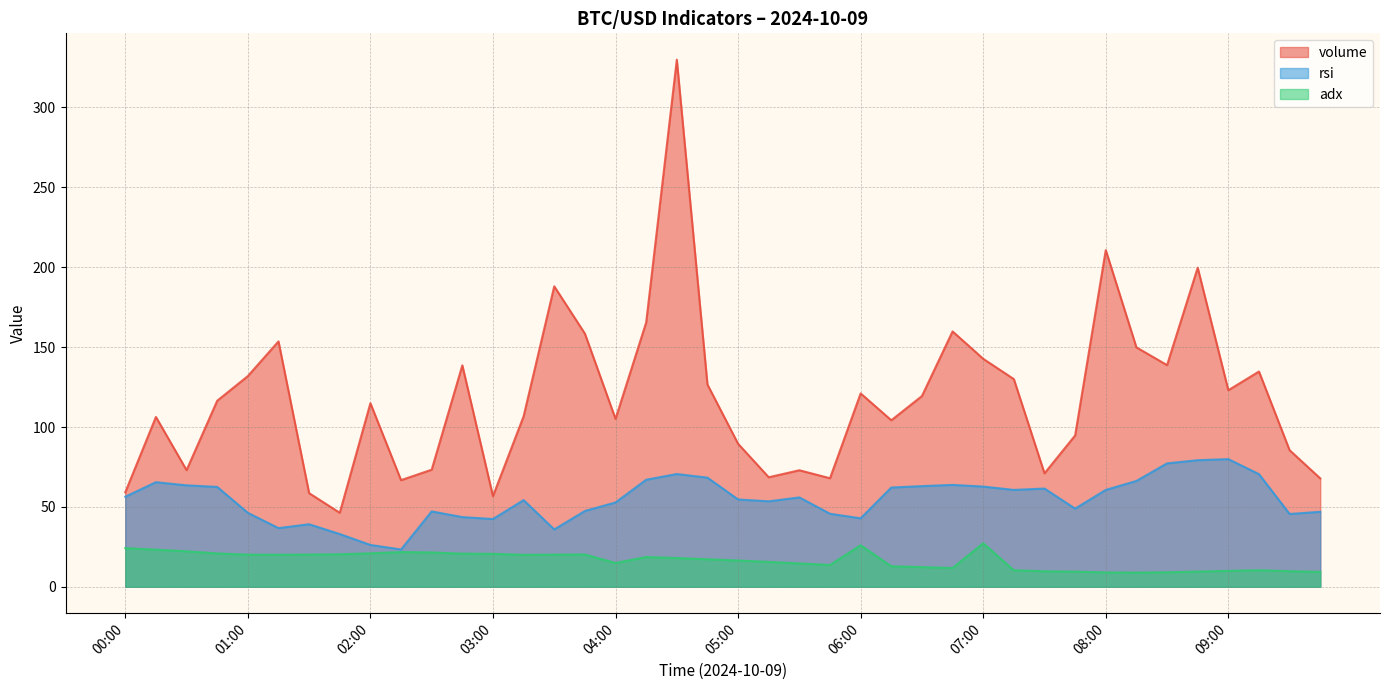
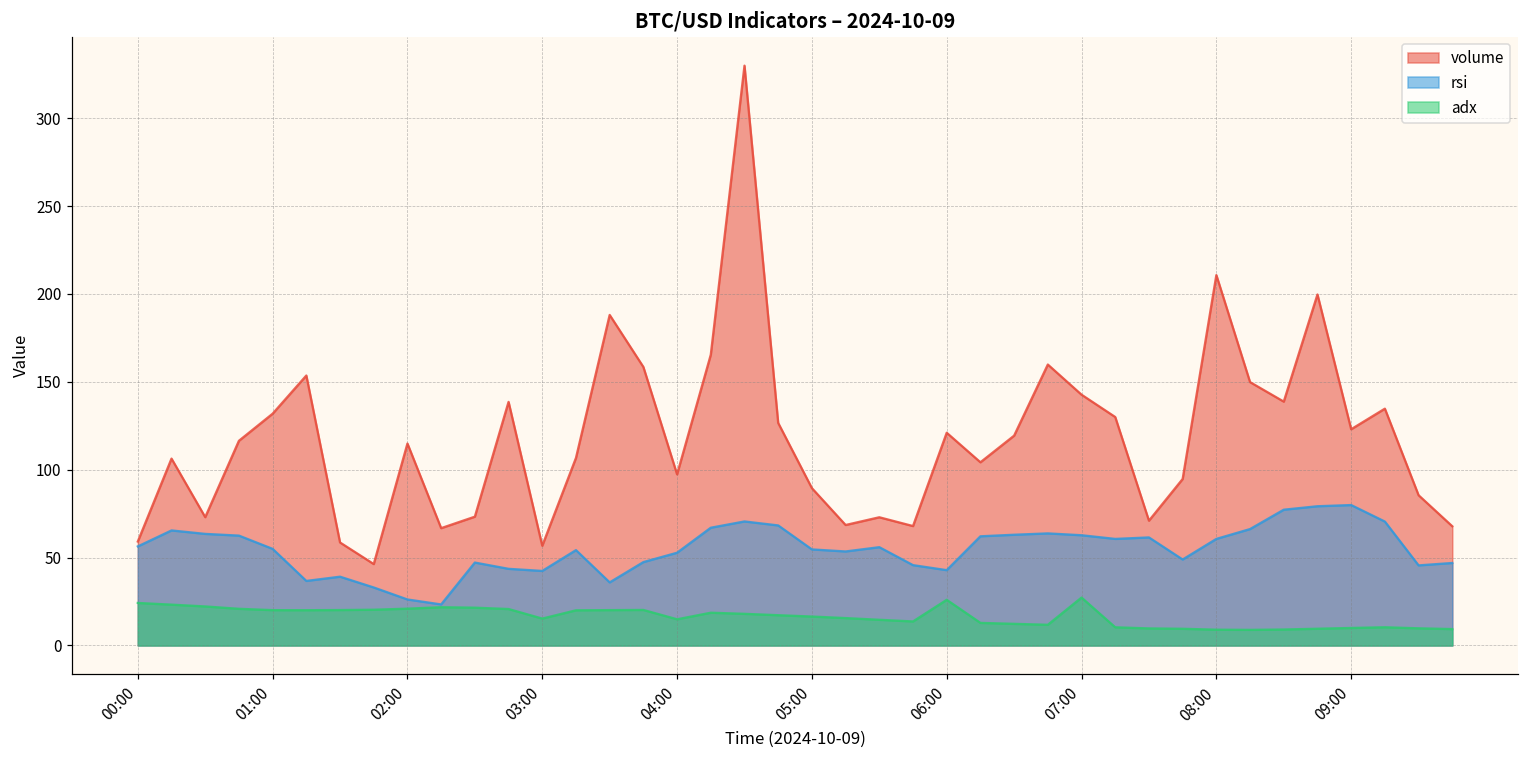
  {
    "volume": {
      "00:00": 59,
      "01:00": 132,
      "02:00": 115,
      "03:00": 57,
-     "04:00": 105,
+     "04:00": 97,
      "05:00": 90,
      "06:00": 121,
      "07:00": 143,
      "08:00": 211,
      "09:00": 123
    },
    "rsi": {
      "00:00": 56,
-     "01:00": 46,
+     "01:00": 55,
      "02:00": 26,
      "03:00": 42,
      "04:00": 53,
      "05:00": 55,
      "06:00": 43,
      "07:00": 63,
      "08:00": 61,
      "09:00": 80
    },
    "adx": {
      "00:00": 24,
      "01:00": 20,
      "02:00": 21,
-     "03:00": 21,
+     "03:00": 15,
      "04:00": 15,
      "05:00": 16,
      "06:00": 26,
      "07:00": 27,
      "08:00": 9,
      "09:00": 10
    }
  }
